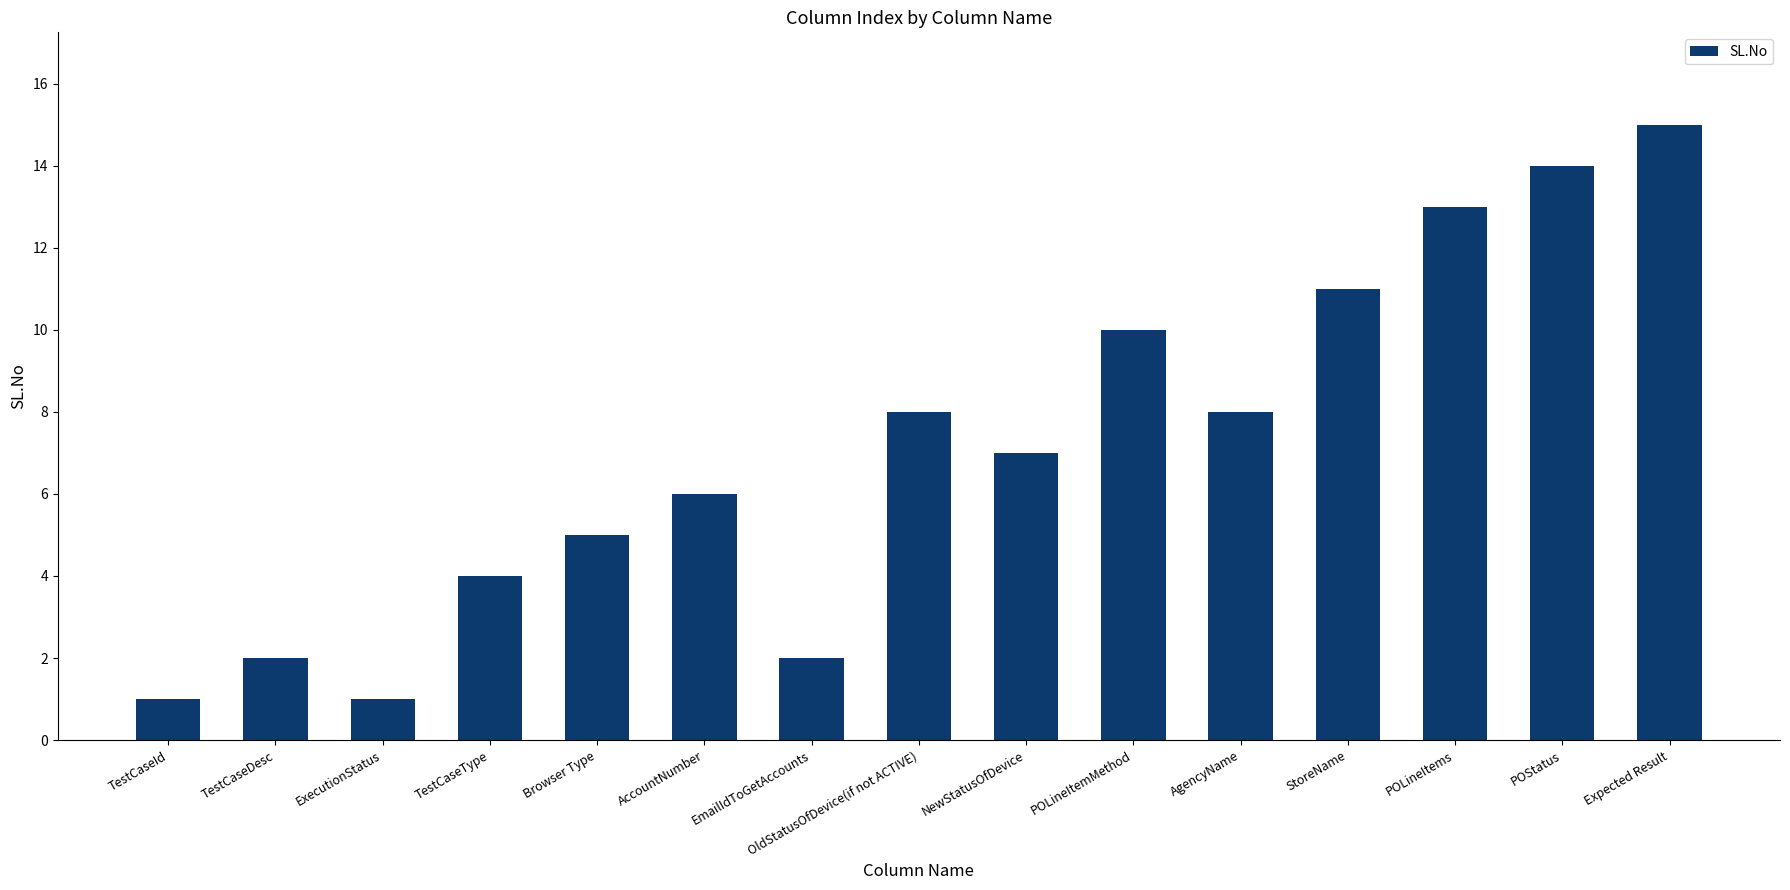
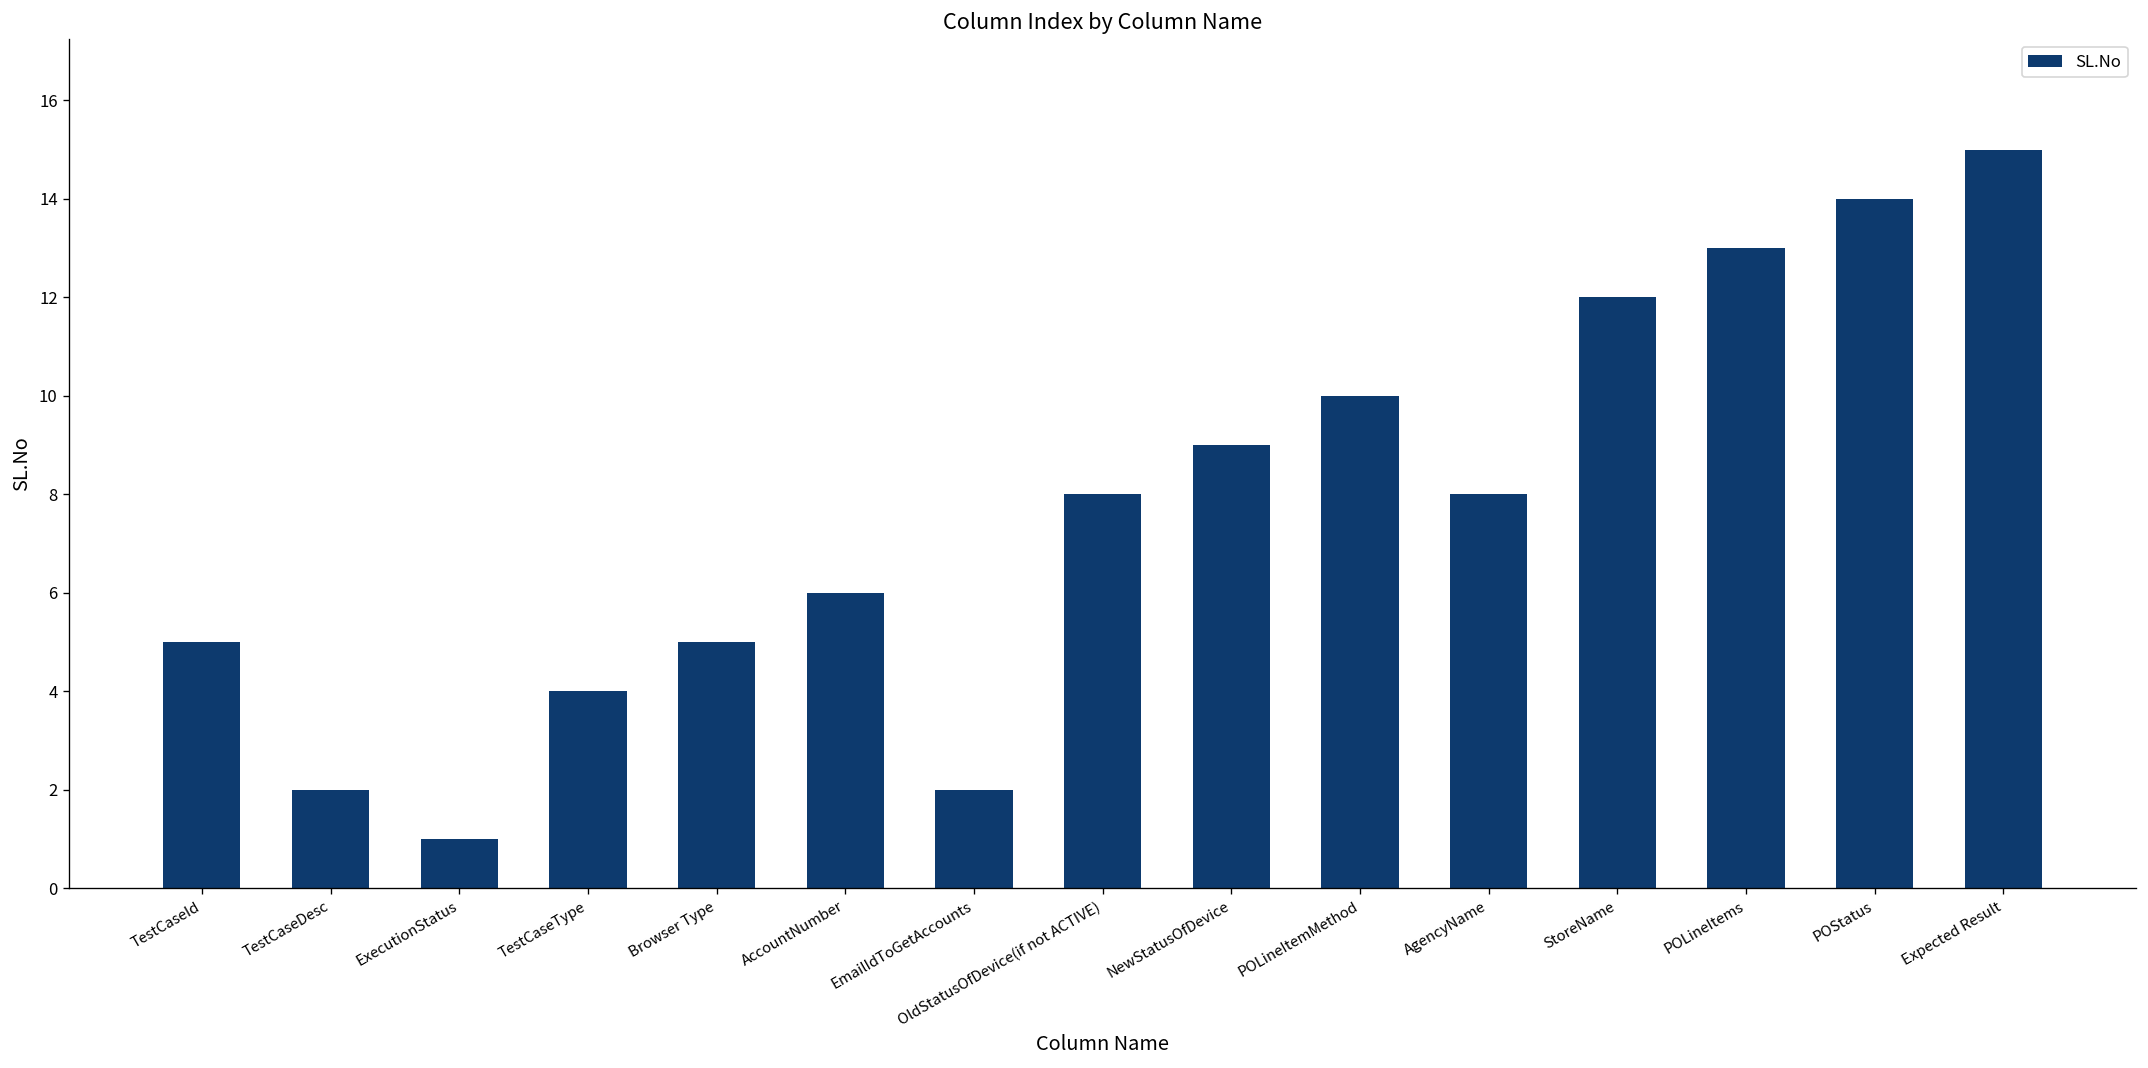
  {
-   "TestCaseId": 1,
+   "TestCaseId": 5,
    "TestCaseDesc": 2,
    "ExecutionStatus": 1,
    "TestCaseType": 4,
    "Browser Type": 5,
    "AccountNumber": 6,
    "EmailIdToGetAccounts": 2,
    "OldStatusOfDevice(if not ACTIVE)": 8,
-   "NewStatusOfDevice": 7,
+   "NewStatusOfDevice": 9,
    "POLineItemMethod": 10,
    "AgencyName": 8,
-   "StoreName": 11,
+   "StoreName": 12,
    "POLineItems": 13,
    "POStatus": 14,
    "Expected Result": 15
  }
